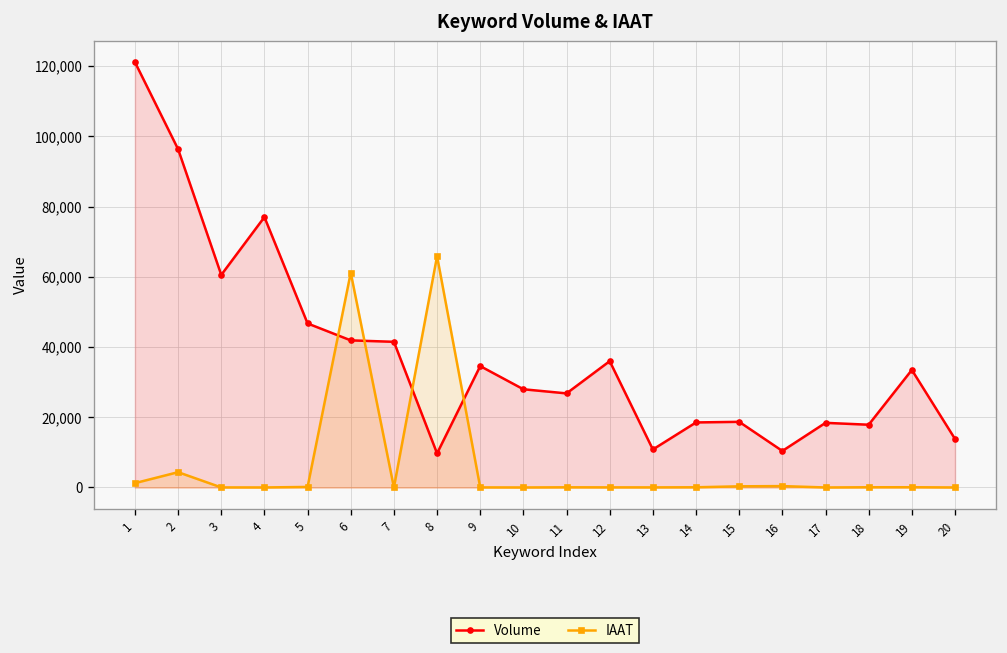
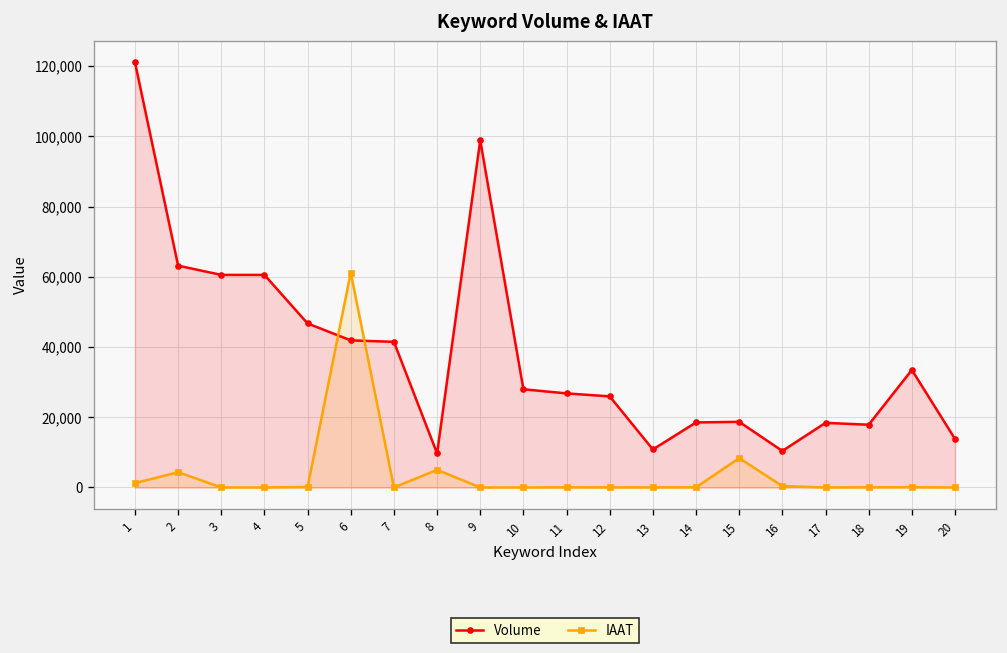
  {
    "Volume": {
      "1": "121,000",
-     "2": "96,000",
+     "2": "63,000",
      "3": "61,000",
-     "4": "77,000",
+     "4": "61,000",
      "5": "47,000",
      "6": "42,000",
      "7": "41,000",
      "8": "10,000",
-     "9": "35,000",
+     "9": "99,000",
      "10": "28,000",
      "11": "27,000",
-     "12": "36,000",
+     "12": "26,000",
      "13": "11,000",
      "14": "19,000",
      "15": "19,000",
      "16": "10,000",
      "17": "18,000",
      "18": "18,000",
      "19": "33,000",
      "20": "14,000"
    },
    "IAAT": {
      "1": "1,000",
      "2": "4,000",
      "3": "0",
      "4": "0",
      "5": "0",
      "6": "61,000",
      "7": "0",
-     "8": "66,000",
+     "8": "5,000",
      "9": "0",
      "10": "0",
      "11": "0",
      "12": "0",
      "13": "0",
      "14": "0",
-     "15": "0",
+     "15": "8,000",
      "16": "0",
      "17": "0",
      "18": "0",
      "19": "0",
      "20": "0"
    }
  }
